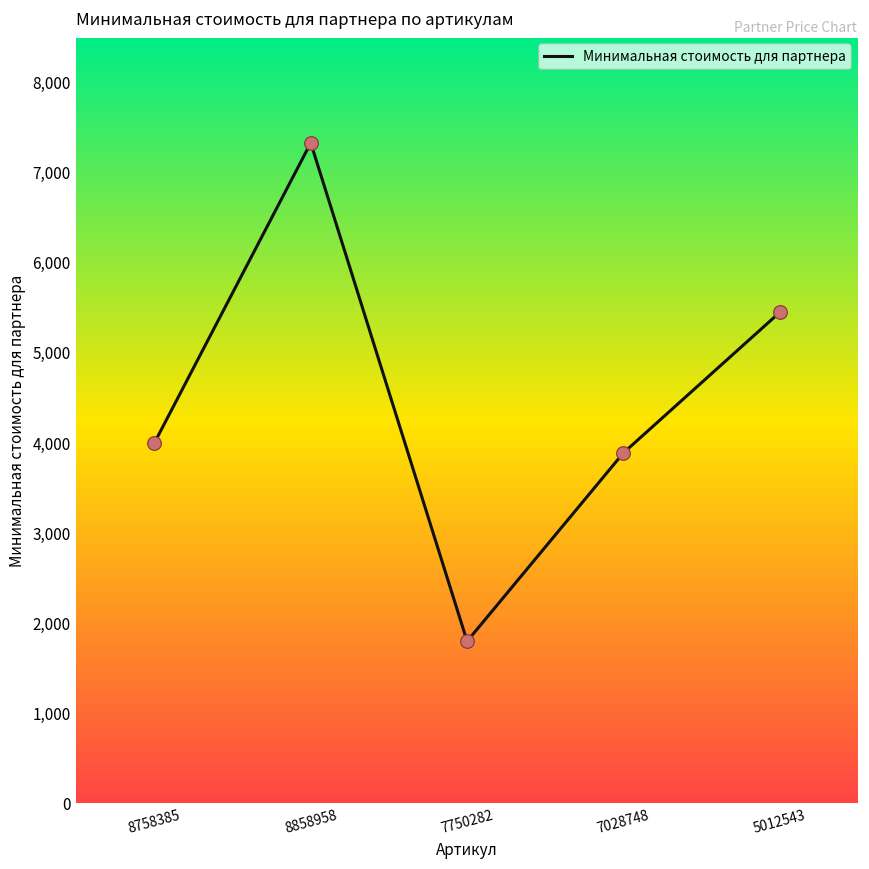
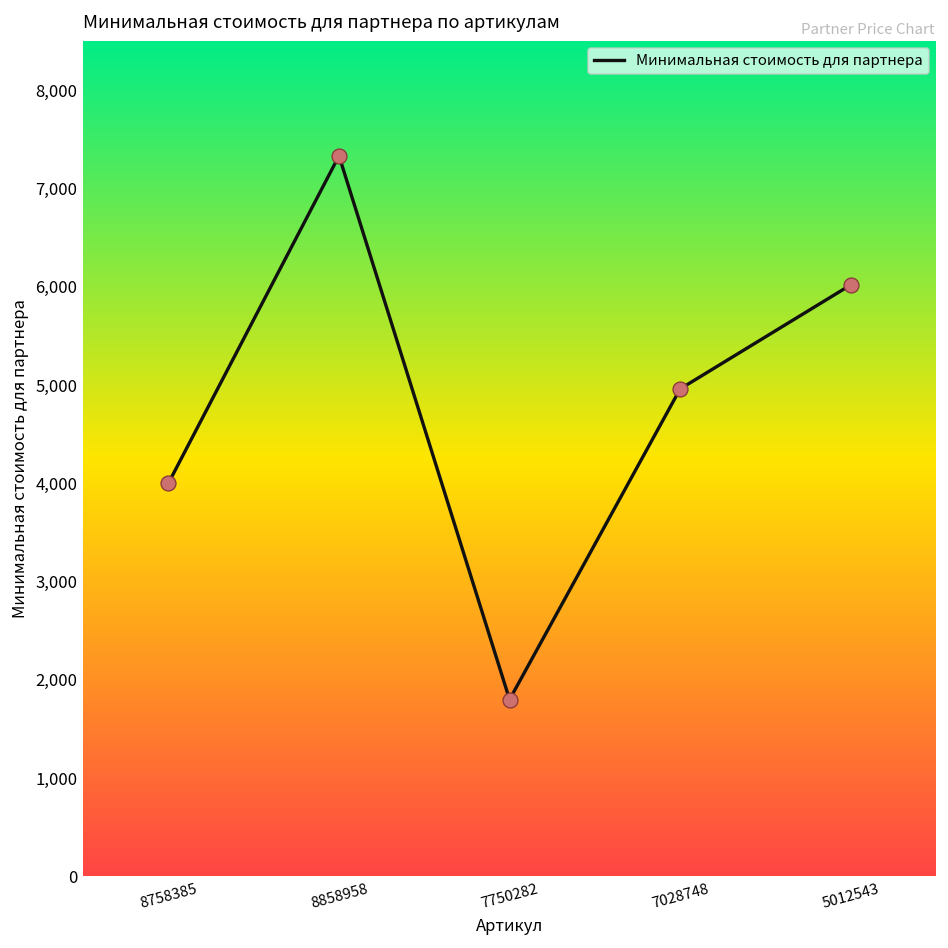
  {
    "8758385": "4,000",
    "8858958": "7,300",
    "7750282": "1,800",
-   "7028748": "3,900",
-   "5012543": "5,500"
+   "7028748": "5,000",
+   "5012543": "6,000"
  }
